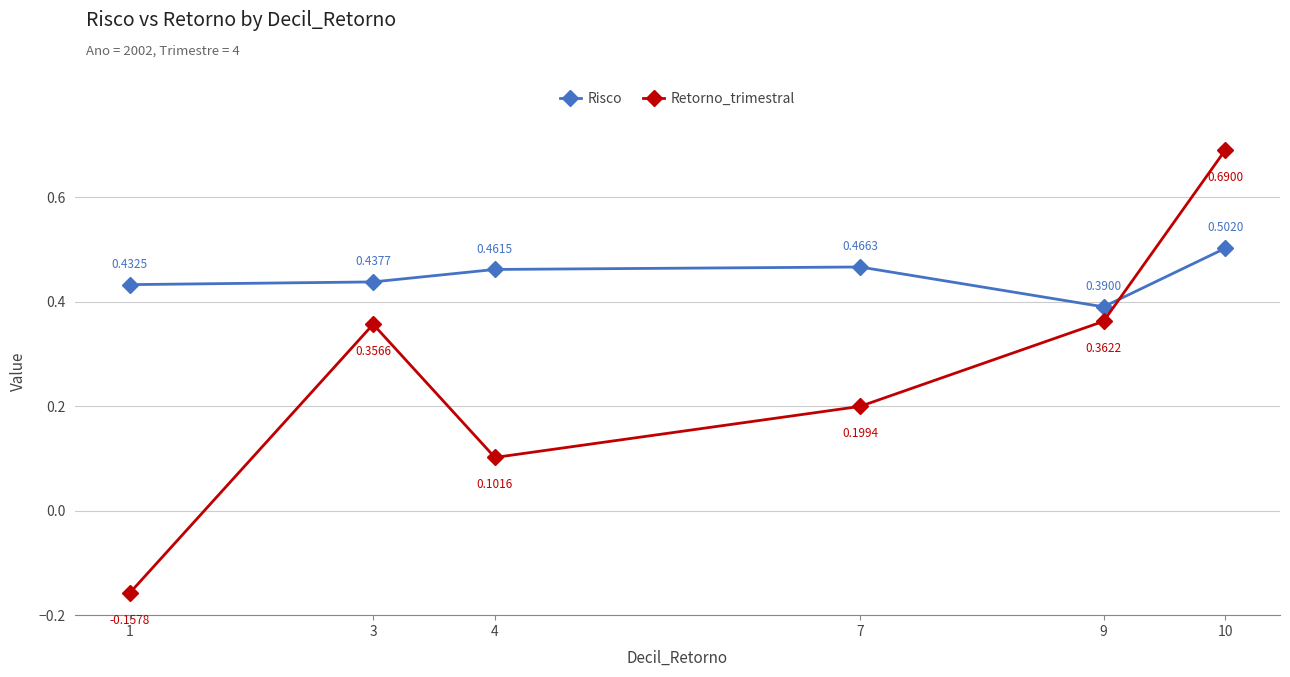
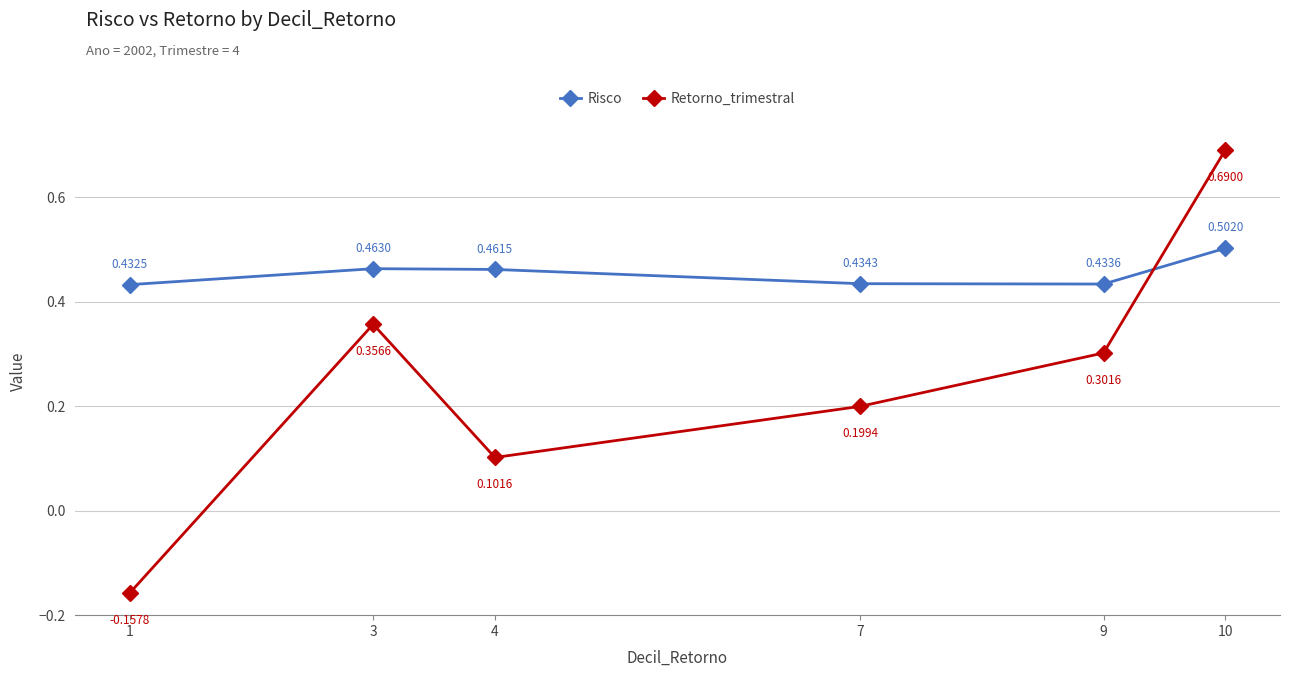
  {
    "Risco": {
      "1": 0.4325,
-     "3": 0.4377,
+     "3": 0.4630,
      "4": 0.4615,
-     "7": 0.4663,
-     "9": 0.3900,
+     "7": 0.4343,
+     "9": 0.4336,
      "10": 0.5020
    },
    "Retorno_trimestral": {
      "1": -0.1578,
      "3": 0.3566,
      "4": 0.1016,
      "7": 0.1994,
-     "9": 0.3622,
+     "9": 0.3016,
      "10": 0.6900
    }
  }
